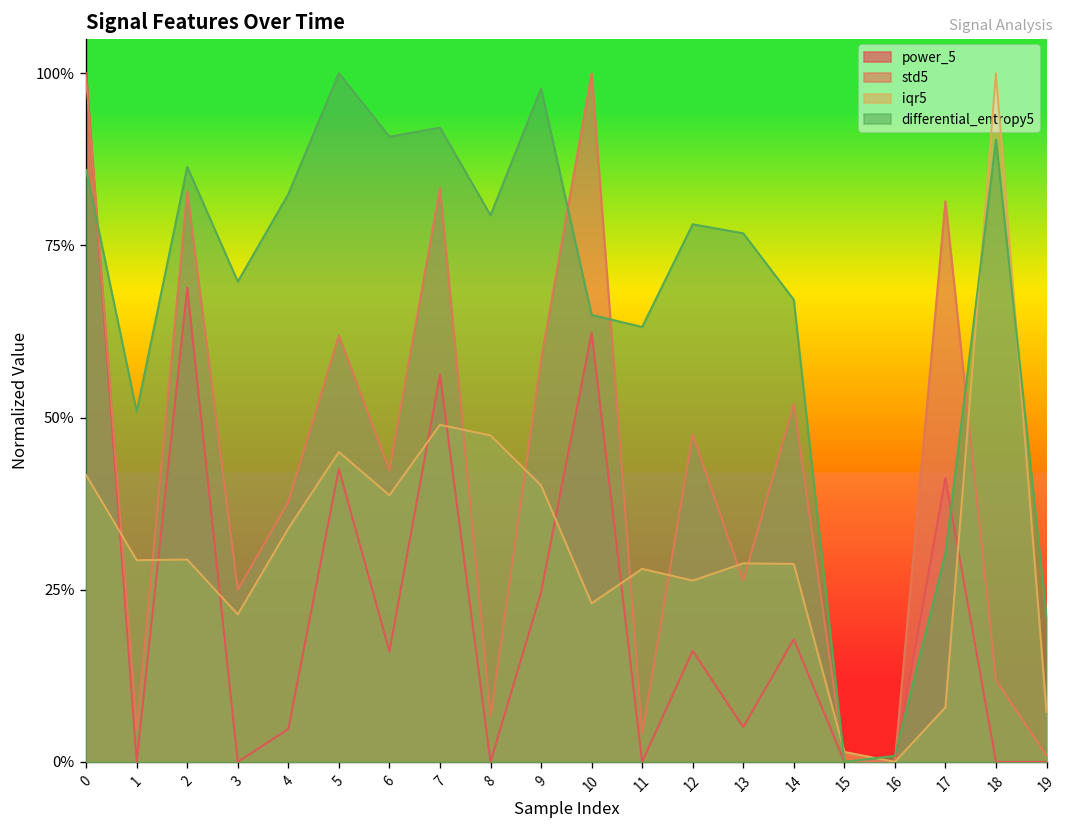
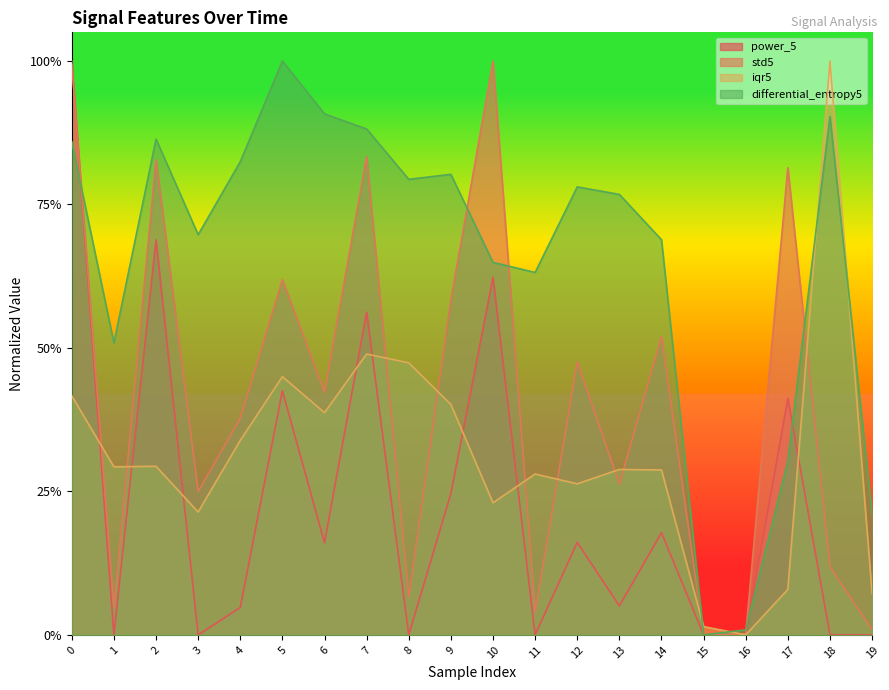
  {
    "differential_entropy5": {
      "0": "86%",
      "1": "51%",
      "2": "86%",
      "3": "70%",
      "4": "82%",
      "5": "100%",
      "6": "91%",
-     "7": "92%",
+     "7": "88%",
      "8": "79%",
-     "9": "98%",
+     "9": "80%",
      "10": "65%",
      "11": "63%",
      "12": "78%",
      "13": "77%",
-     "14": "67%",
+     "14": "69%",
      "16": "1%",
      "17": "30%",
      "18": "90%",
      "19": "21%"
    }
  }
